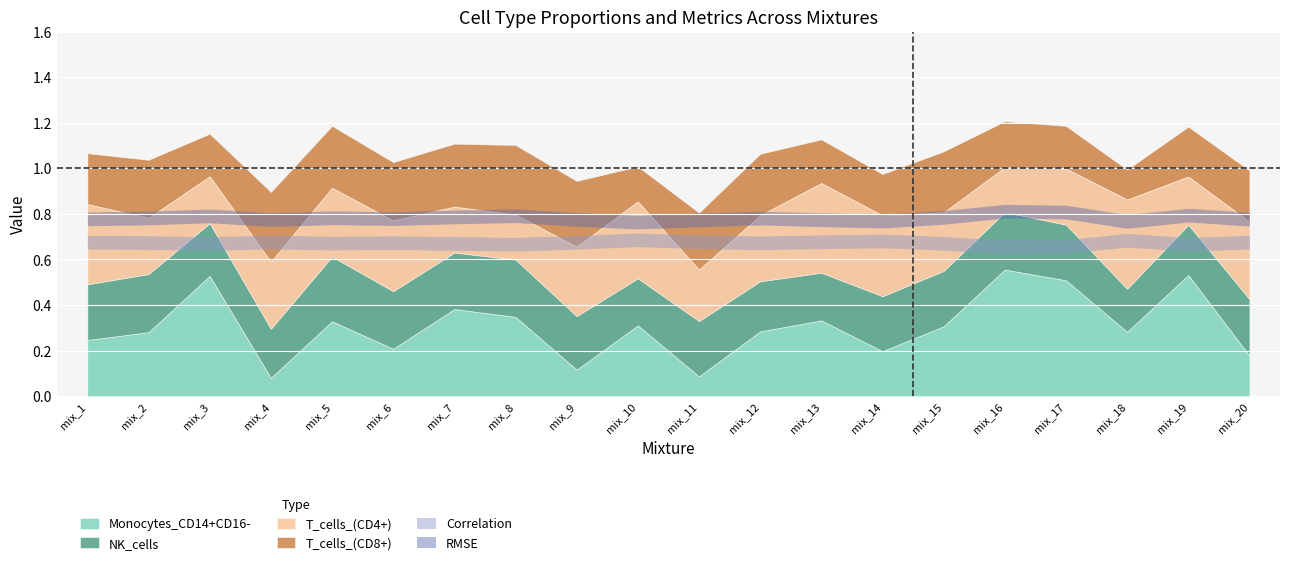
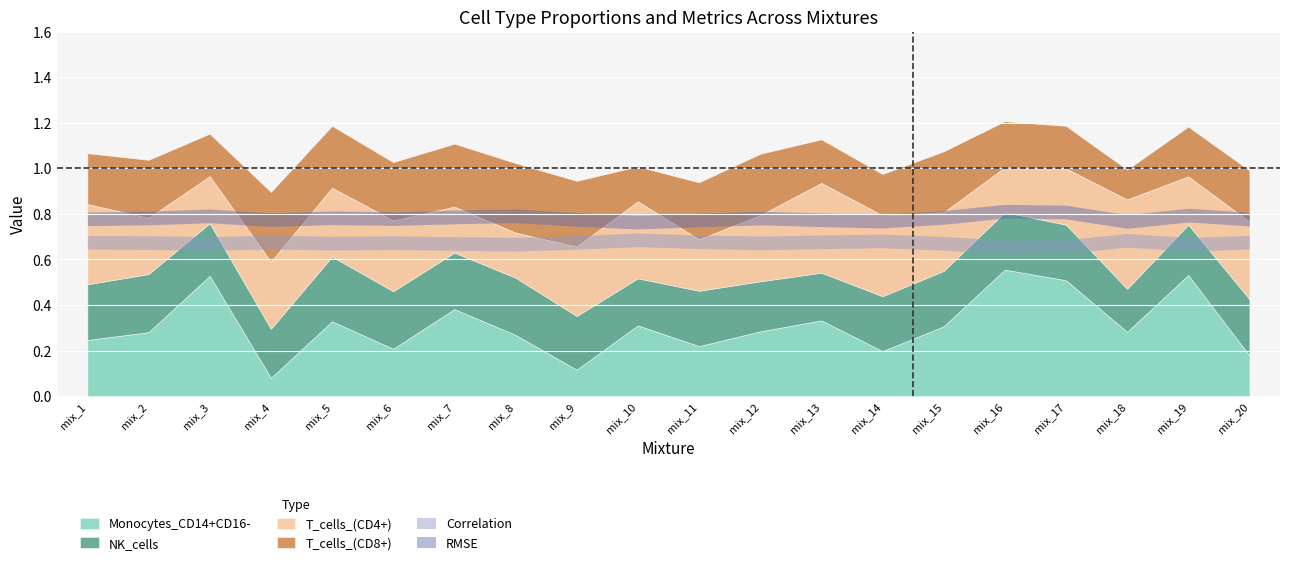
  {
    "Monocytes_CD14+CD16-": {
      "mix_1": 0.25,
      "mix_2": 0.28,
      "mix_3": 0.53,
      "mix_4": 0.08,
      "mix_5": 0.33,
      "mix_6": 0.21,
      "mix_7": 0.38,
-     "mix_8": 0.35,
+     "mix_8": 0.27,
      "mix_9": 0.12,
      "mix_10": 0.31,
-     "mix_11": 0.09,
+     "mix_11": 0.22,
      "mix_12": 0.28,
      "mix_13": 0.33,
      "mix_14": 0.20,
      "mix_15": 0.31,
      "mix_16": 0.56,
      "mix_17": 0.51,
      "mix_18": 0.28,
      "mix_19": 0.53,
      "mix_20": 0.18
    },
    "NK_cells": {
      "mix_1": 0.24,
      "mix_2": 0.26,
      "mix_3": 0.23,
      "mix_4": 0.22,
      "mix_5": 0.28,
      "mix_6": 0.25,
      "mix_7": 0.25,
      "mix_8": 0.25,
      "mix_9": 0.24,
      "mix_10": 0.21,
      "mix_11": 0.24,
      "mix_12": 0.22,
      "mix_13": 0.21,
      "mix_14": 0.24,
      "mix_15": 0.24,
      "mix_16": 0.25,
      "mix_17": 0.24,
      "mix_18": 0.19,
      "mix_19": 0.22,
      "mix_20": 0.25
    },
    "T_cells_(CD4+)": {
      "mix_1": 0.35,
      "mix_2": 0.25,
      "mix_3": 0.21,
      "mix_4": 0.29,
      "mix_5": 0.30,
      "mix_6": 0.31,
      "mix_7": 0.20,
      "mix_8": 0.20,
      "mix_9": 0.31,
      "mix_10": 0.34,
      "mix_11": 0.23,
      "mix_12": 0.29,
      "mix_13": 0.39,
      "mix_16": 0.20,
      "mix_17": 0.25,
      "mix_18": 0.39,
      "mix_19": 0.21,
      "mix_20": 0.34
    },
    "T_cells_(CD8+)": {
      "mix_1": 0.22,
      "mix_2": 0.25,
      "mix_3": 0.19,
      "mix_4": 0.31,
      "mix_5": 0.27,
      "mix_6": 0.26,
      "mix_7": 0.28,
      "mix_8": 0.31,
      "mix_9": 0.29,
      "mix_10": 0.15,
      "mix_12": 0.27,
      "mix_13": 0.19,
      "mix_14": 0.18,
      "mix_15": 0.27,
      "mix_16": 0.20,
      "mix_17": 0.19,
      "mix_18": 0.13,
      "mix_19": 0.22,
      "mix_20": 0.22
    }
  }
